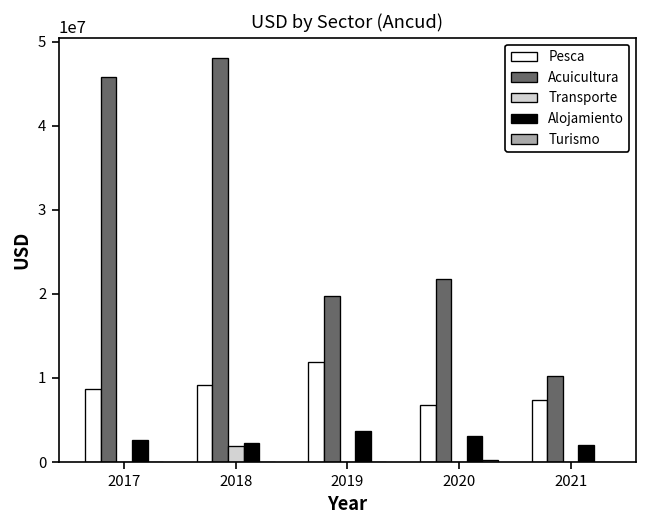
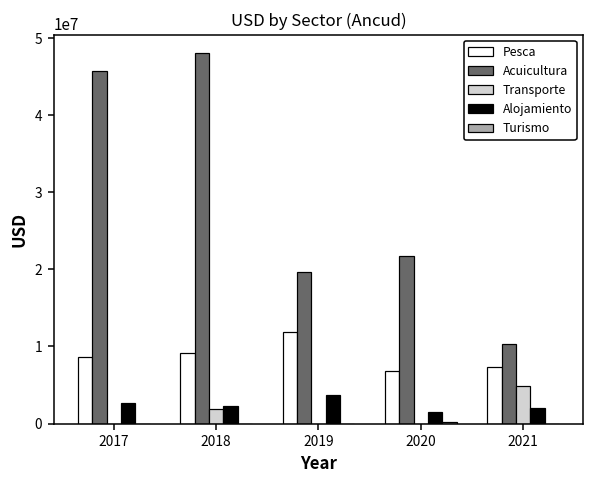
  {
    "Pesca": {
      "2017": 9000000,
      "2018": 9000000,
      "2019": 12000000,
      "2020": 7000000,
      "2021": 7000000
    },
    "Acuicultura": {
      "2017": 46000000,
      "2018": 48000000,
      "2019": 20000000,
      "2020": 22000000,
      "2021": 10000000
    },
    "Transporte": {
      "2017": 0,
      "2018": 2000000,
      "2019": 0,
      "2020": 0,
-     "2021": 0
+     "2021": 5000000
    },
    "Alojamiento": {
      "2017": 3000000,
      "2018": 2000000,
      "2019": 4000000,
-     "2020": 3000000,
+     "2020": 1000000,
      "2021": 2000000
    },
    "Turismo": {
      "2017": 0,
      "2018": 0,
      "2019": 0,
      "2021": 0
    }
  }
